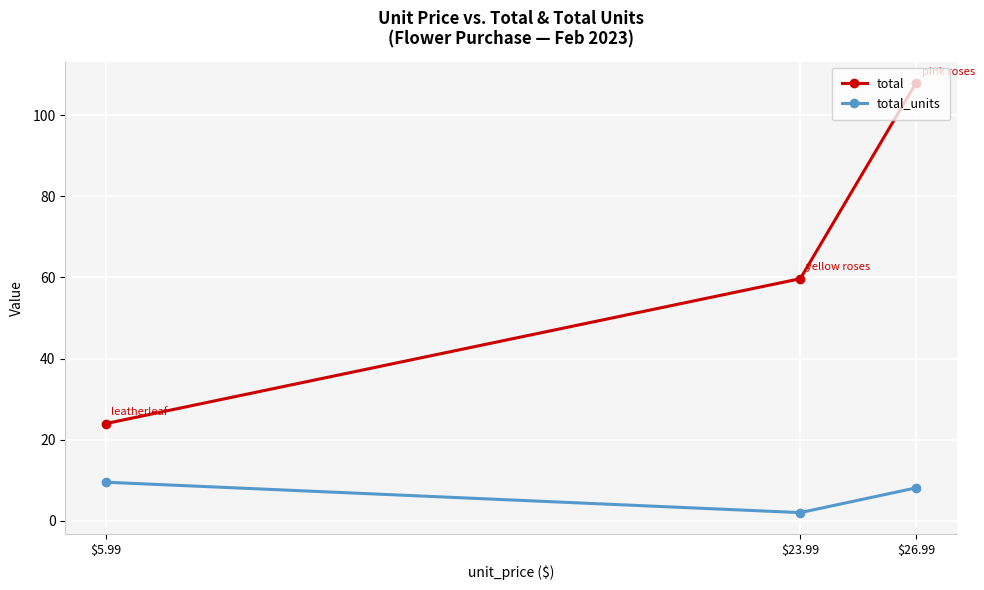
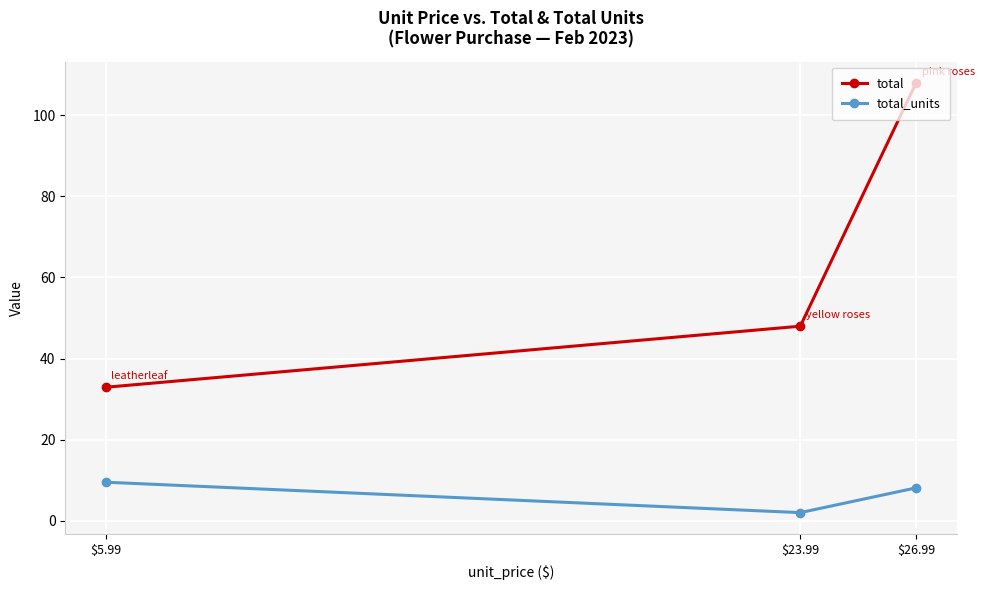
  {
    "total": {
-     "$5.99": 24,
-     "$23.99": 60
+     "$5.99": 33,
+     "$23.99": 48
    },
    "total_units": {
      "$5.99": 10,
      "$23.99": 2,
      "$26.99": 8
    }
  }
